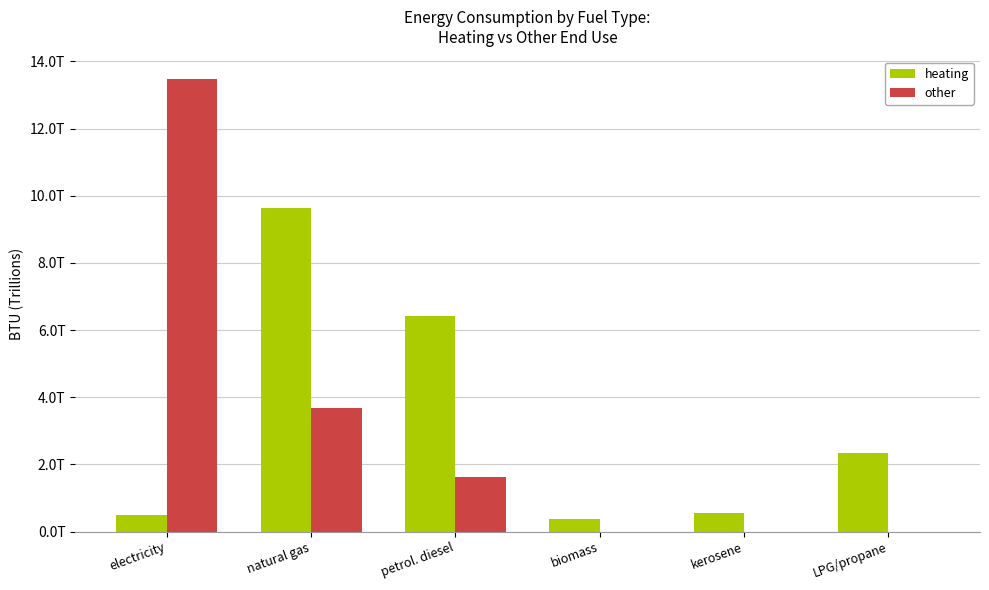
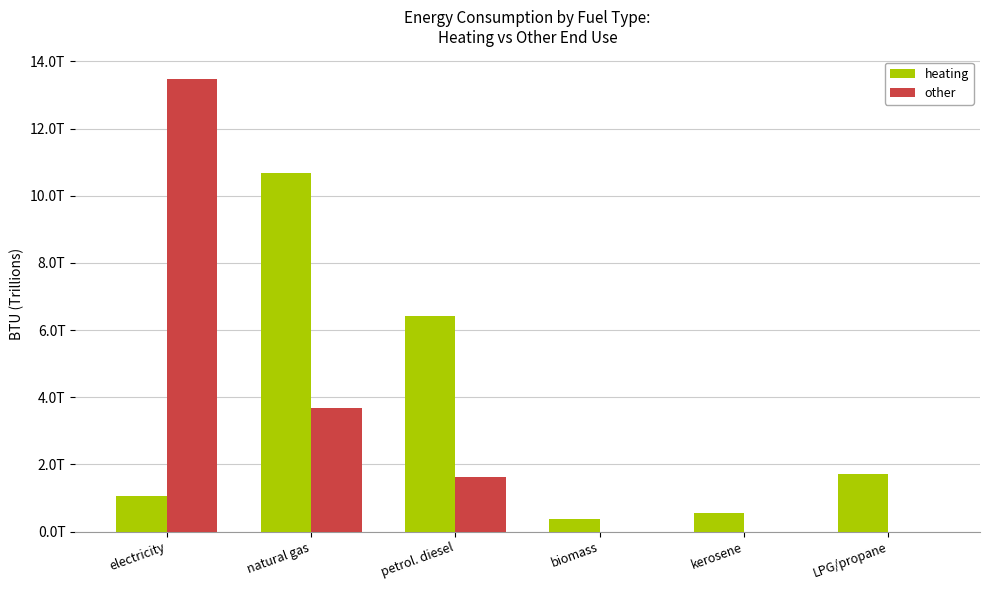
  {
    "heating": {
-     "electricity": "0.5T",
-     "natural gas": "9.6T",
+     "electricity": "1.1T",
+     "natural gas": "10.7T",
      "petrol. diesel": "6.4T",
      "biomass": "0.4T",
      "kerosene": "0.6T",
-     "LPG/propane": "2.3T"
+     "LPG/propane": "1.7T"
    },
    "other": {
      "electricity": "13.5T",
      "natural gas": "3.7T",
      "petrol. diesel": "1.6T",
      "biomass": "0.0T",
      "kerosene": "0.0T",
      "LPG/propane": "0.0T"
    }
  }
